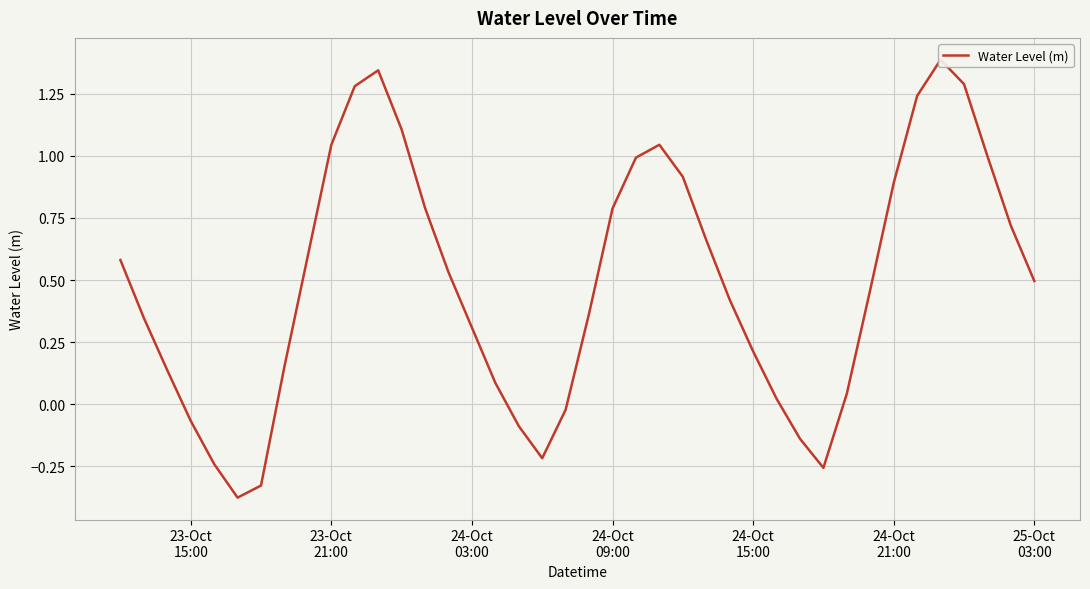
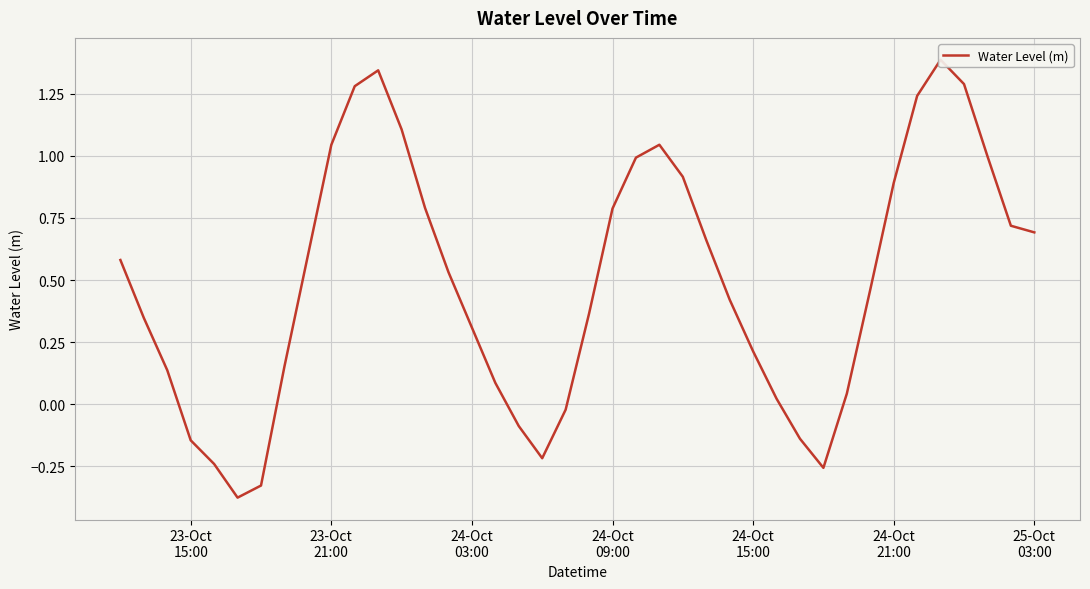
  {
-   "23-Oct 15:00": -0.07,
+   "23-Oct 15:00": -0.14,
    "23-Oct 21:00": 1.04,
    "24-Oct 03:00": 0.31,
    "24-Oct 09:00": 0.79,
    "24-Oct 15:00": 0.21,
    "24-Oct 21:00": 0.89,
-   "25-Oct 03:00": 0.50
+   "25-Oct 03:00": 0.69
  }
